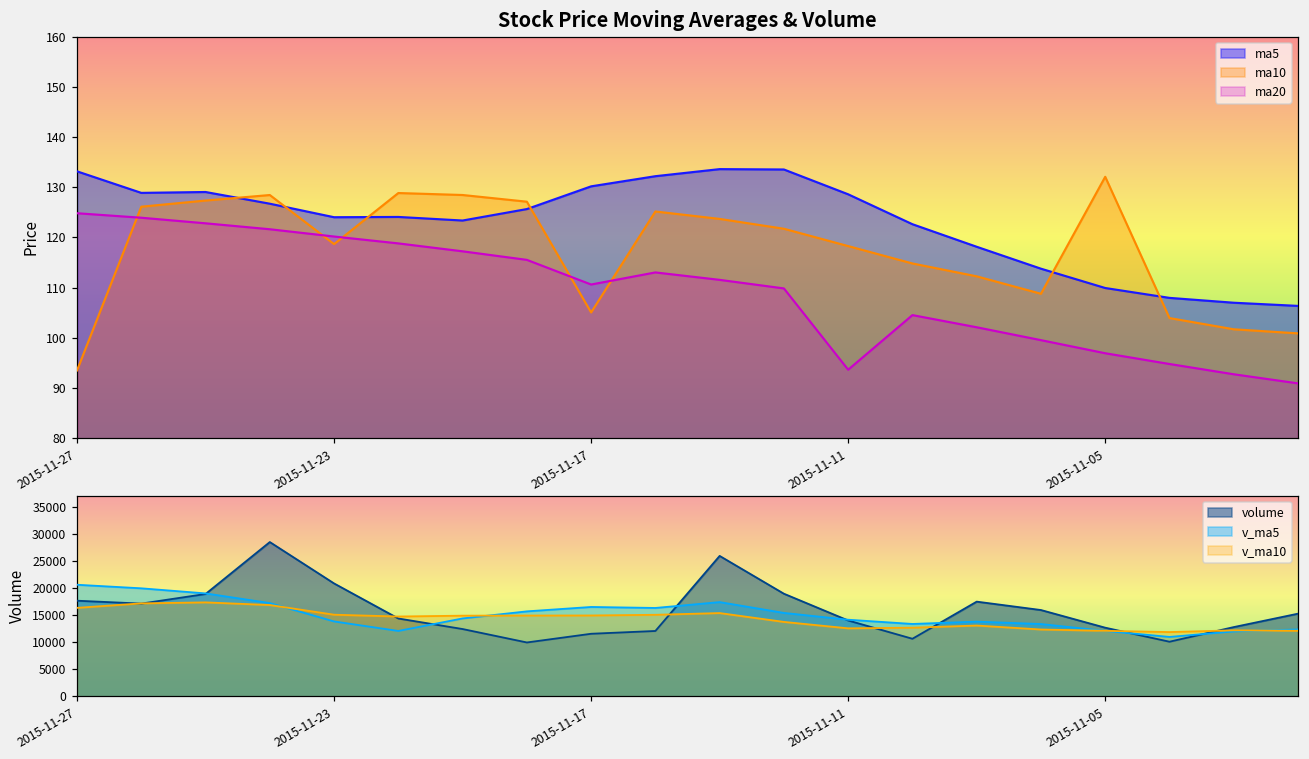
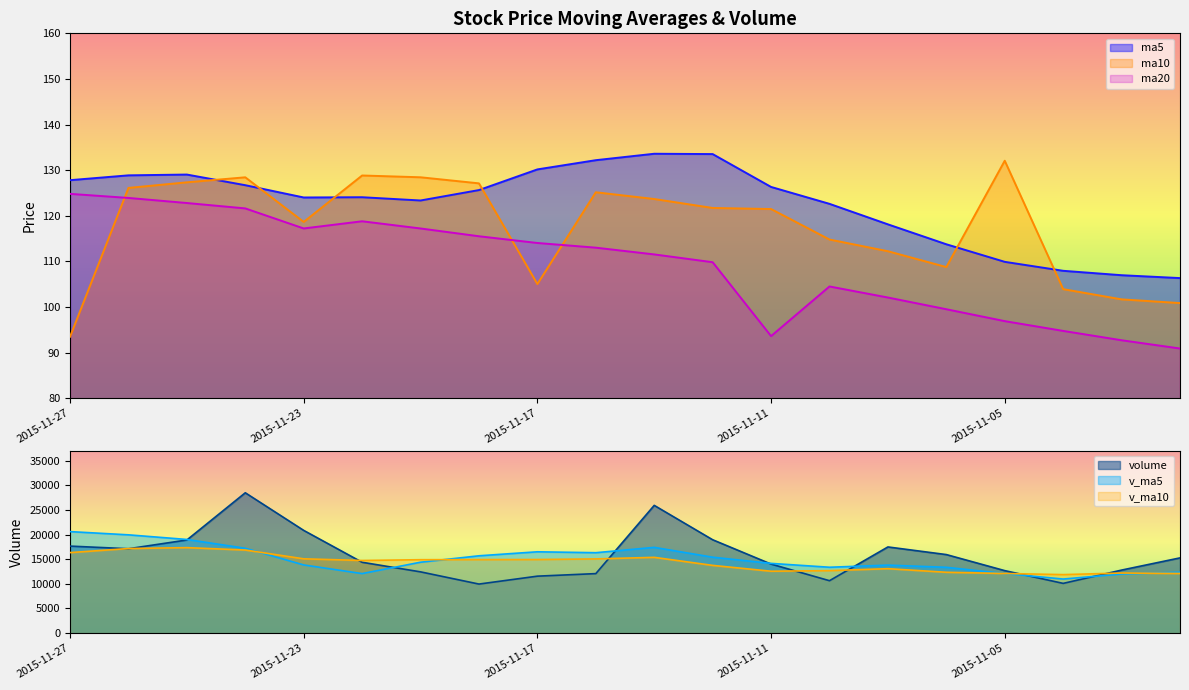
  {
    "Stock Price Moving Averages & Volume": {
      "ma5": {
-       "2015-11-27": 133,
+       "2015-11-27": 128,
        "2015-11-23": 124,
        "2015-11-17": 130,
-       "2015-11-11": 129,
+       "2015-11-11": 126,
        "2015-11-05": 110
      },
      "ma10": {
        "2015-11-27": 93,
        "2015-11-23": 119,
        "2015-11-17": 105,
-       "2015-11-11": 118,
+       "2015-11-11": 121,
        "2015-11-05": 132
      },
      "ma20": {
        "2015-11-27": 125,
-       "2015-11-23": 120,
-       "2015-11-17": 111,
+       "2015-11-23": 117,
+       "2015-11-17": 114,
        "2015-11-11": 94,
        "2015-11-05": 97
      }
    }
  }
